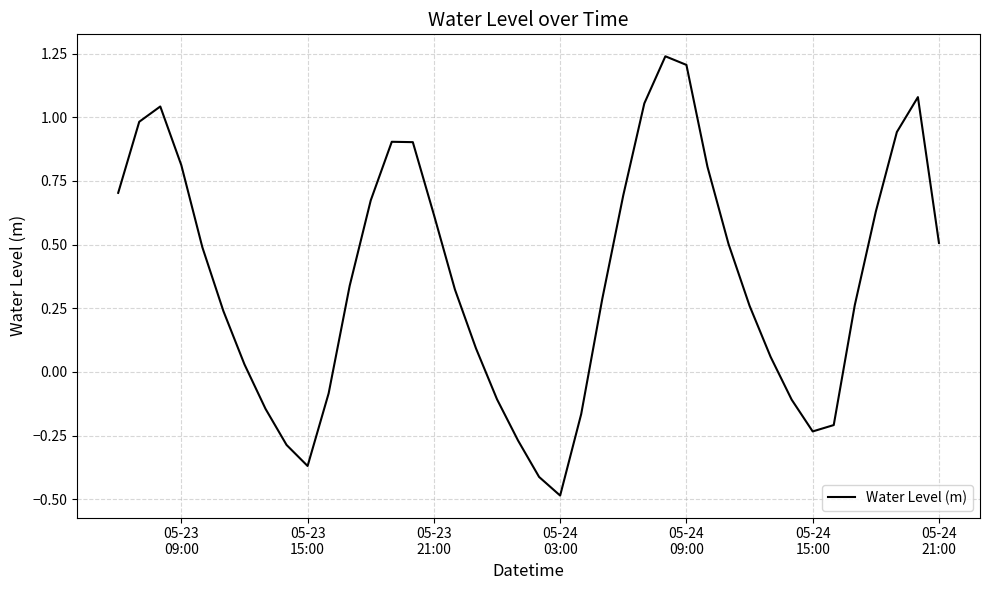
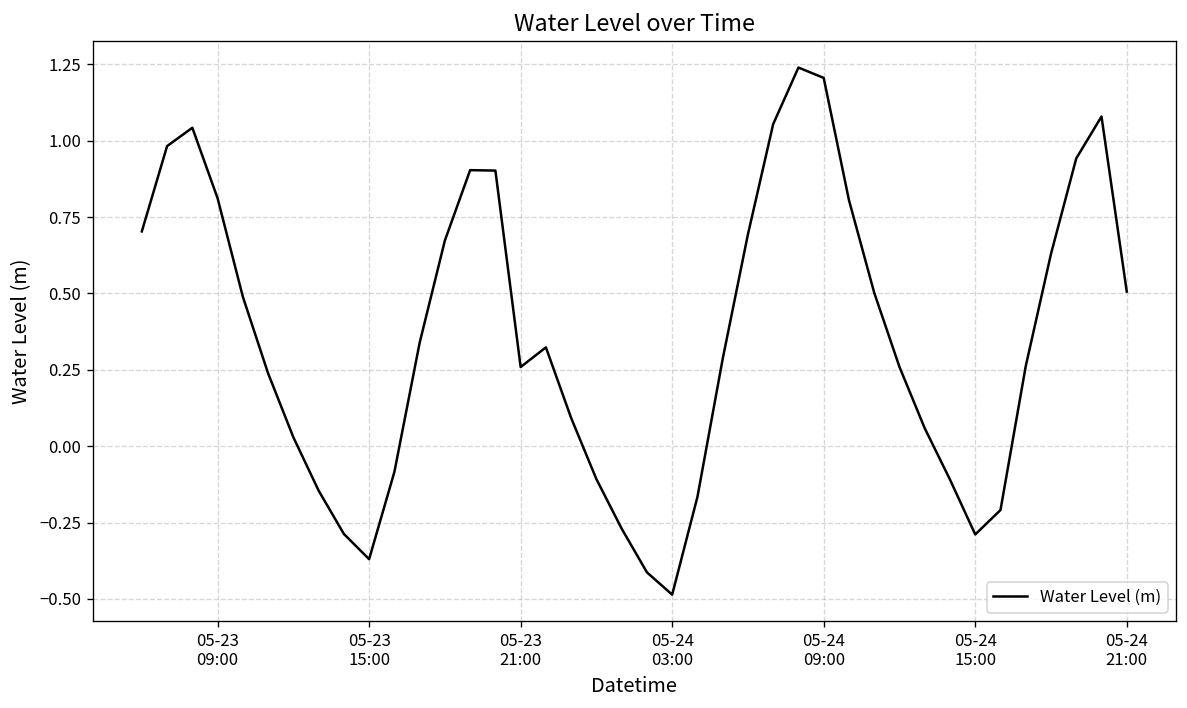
  {
    "05-23 09:00": 0.81,
    "05-23 15:00": -0.37,
-   "05-23 21:00": 0.62,
+   "05-23 21:00": 0.26,
    "05-24 03:00": -0.49,
    "05-24 09:00": 1.21,
-   "05-24 15:00": -0.23,
+   "05-24 15:00": -0.29,
    "05-24 21:00": 0.51
  }
